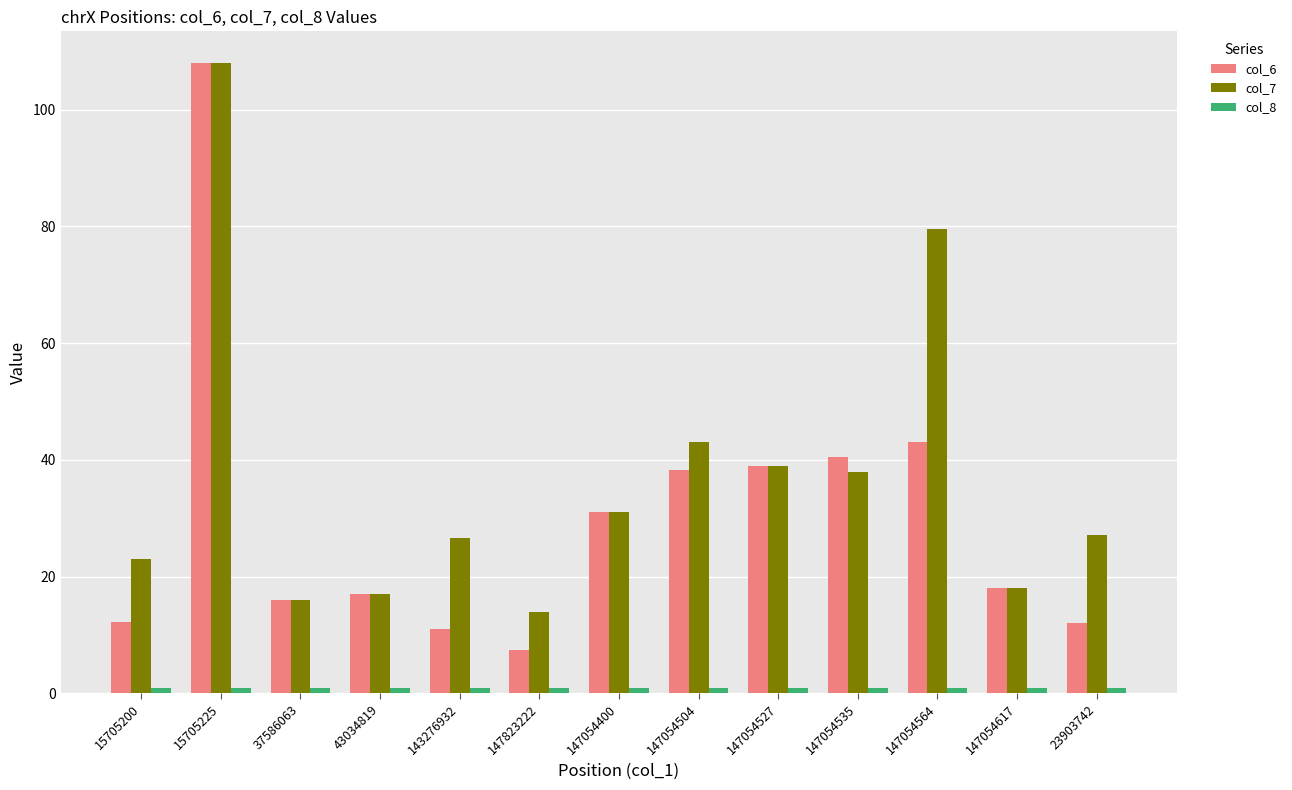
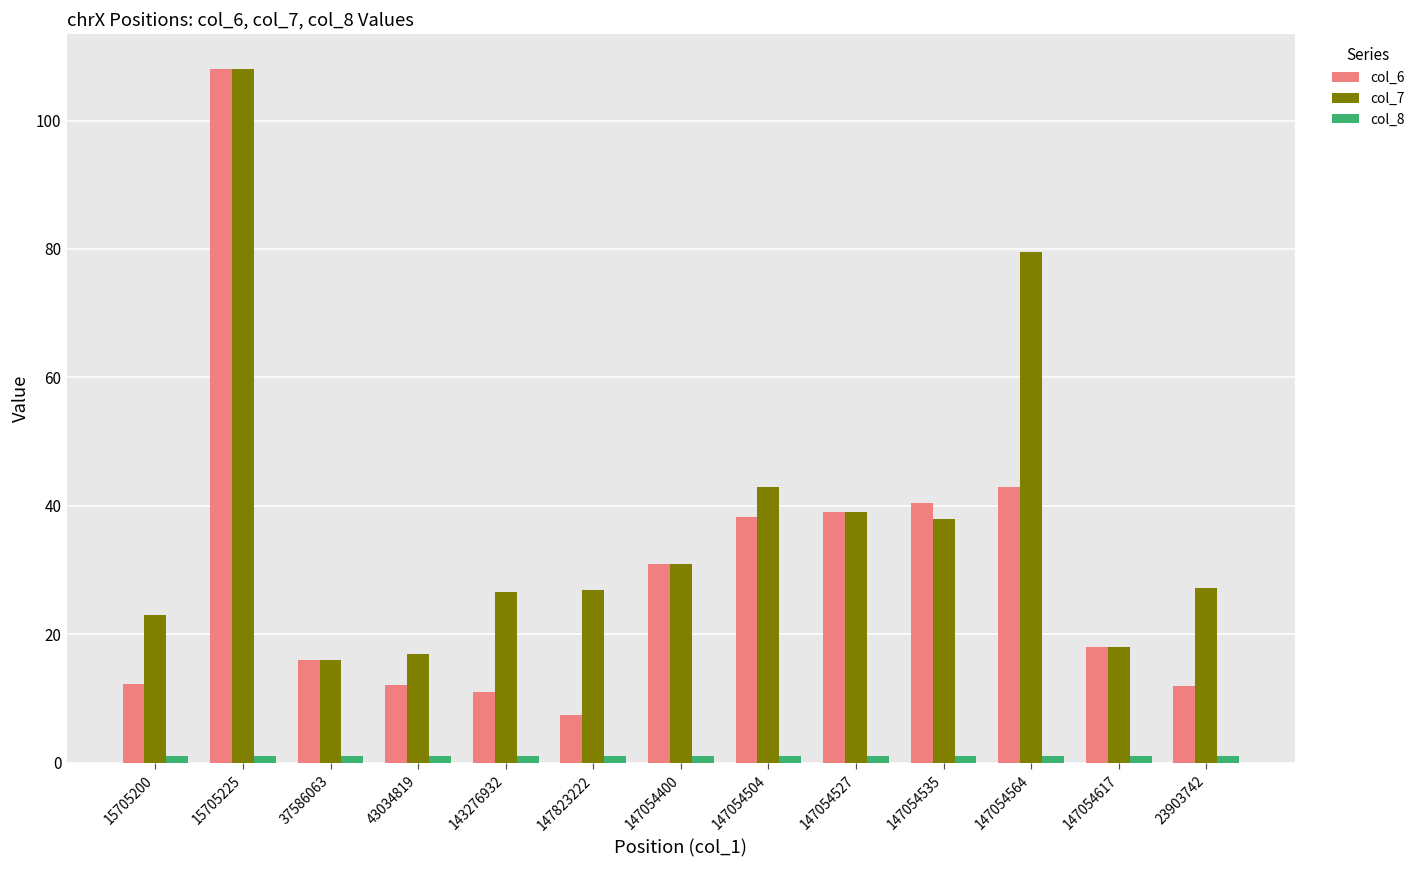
  {
    "col_6": {
      "15705200": 12,
      "15705225": 108,
      "37586063": 16,
-     "43034819": 17,
+     "43034819": 12,
      "143276932": 11,
      "147823222": 8,
      "147054400": 31,
      "147054504": 38,
      "147054527": 39,
      "147054535": 41,
      "147054564": 43,
      "147054617": 18,
      "23903742": 12
    },
    "col_7": {
      "15705200": 23,
      "15705225": 108,
      "37586063": 16,
      "43034819": 17,
      "143276932": 27,
-     "147823222": 14,
+     "147823222": 27,
      "147054400": 31,
      "147054504": 43,
      "147054527": 39,
      "147054535": 38,
      "147054564": 80,
      "147054617": 18,
      "23903742": 27
    },
    "col_8": {
      "15705200": 1,
      "15705225": 1,
      "37586063": 1,
      "43034819": 1,
      "143276932": 1,
      "147823222": 1,
      "147054400": 1,
      "147054504": 1,
      "147054527": 1,
      "147054535": 1,
      "147054564": 1,
      "147054617": 1,
      "23903742": 1
    }
  }
